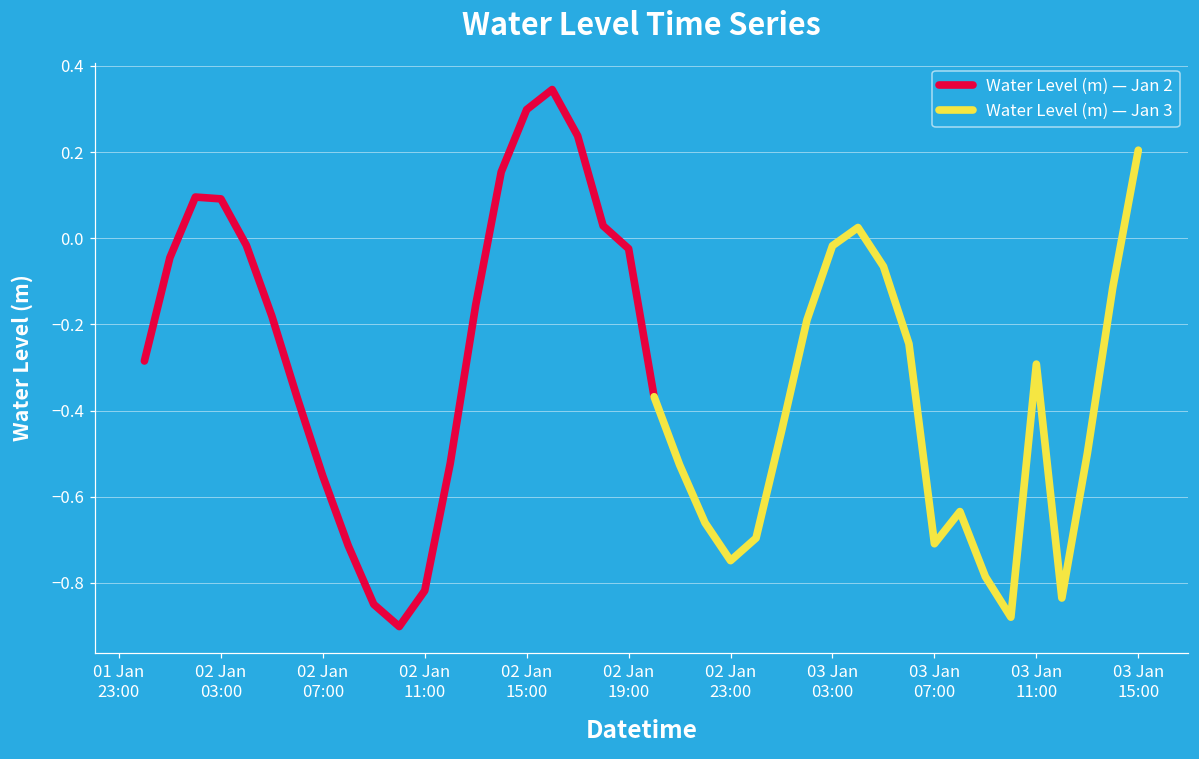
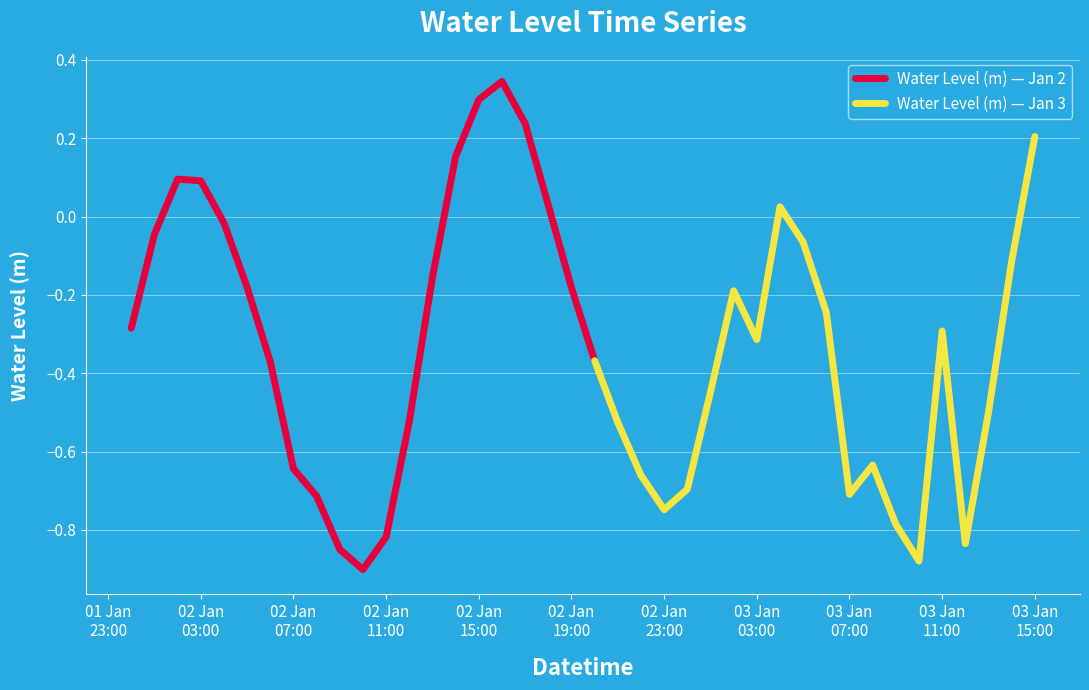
  {
    "Water Level (m) — Jan 2": {
      "02 Jan 03:00": 0.09,
-     "02 Jan 07:00": -0.55,
+     "02 Jan 07:00": -0.64,
      "02 Jan 11:00": -0.82,
      "02 Jan 15:00": 0.30,
-     "02 Jan 19:00": -0.02
+     "02 Jan 19:00": -0.18
    },
    "Water Level (m) — Jan 3": {
      "02 Jan 23:00": -0.75,
-     "03 Jan 03:00": -0.02,
+     "03 Jan 03:00": -0.31,
      "03 Jan 07:00": -0.71,
      "03 Jan 11:00": -0.29,
      "03 Jan 15:00": 0.20
    }
  }
